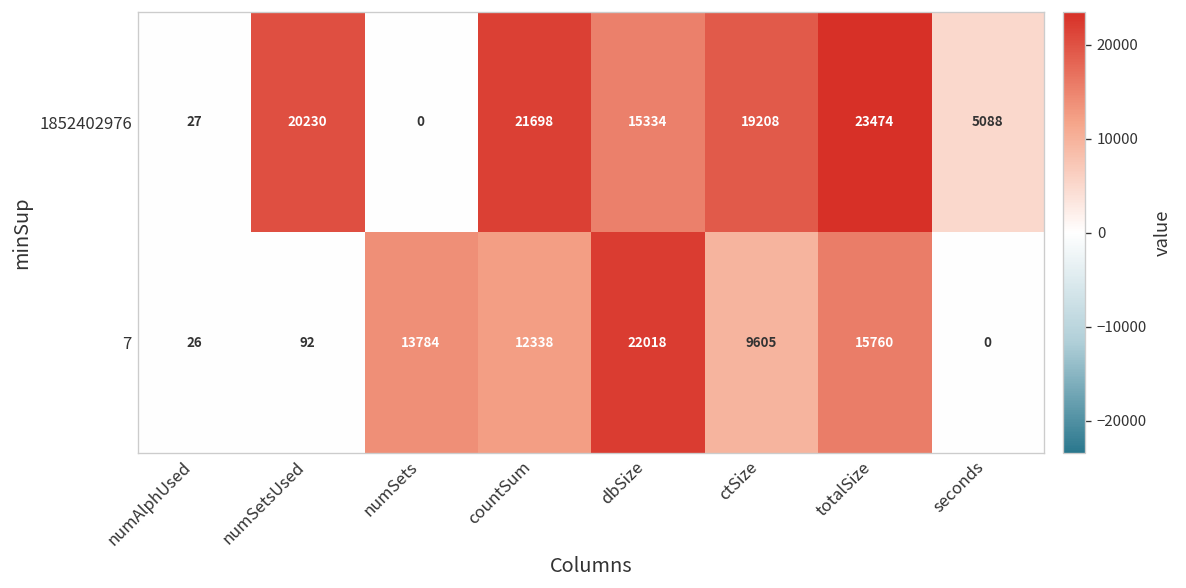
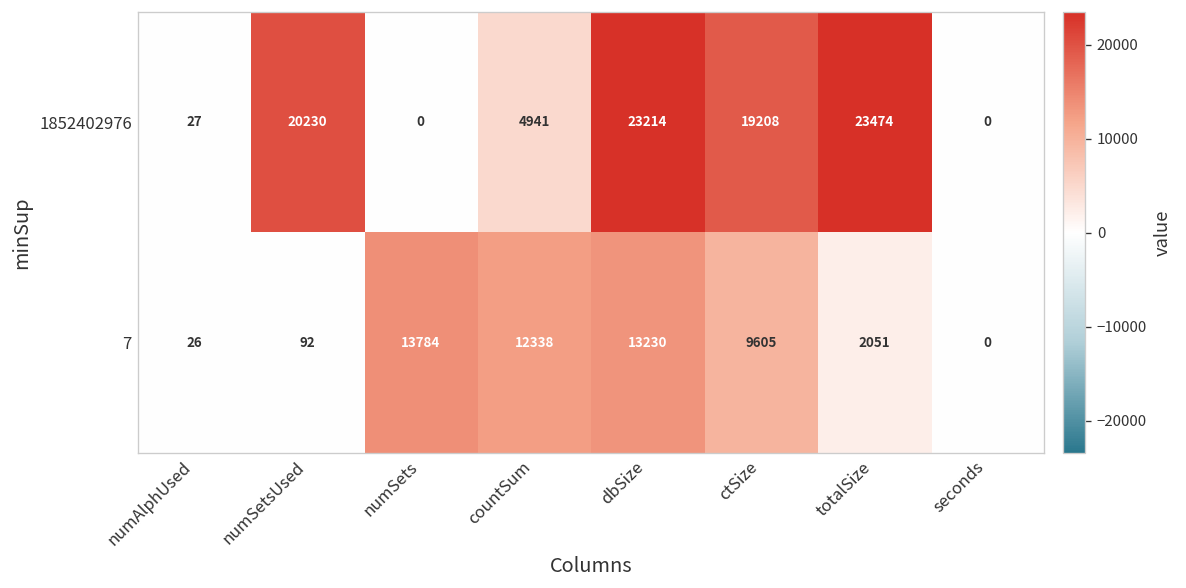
  {
    "1852402976": {
      "numAlphUsed": 27,
      "numSetsUsed": 20230,
      "numSets": 0,
-     "countSum": 21698,
-     "dbSize": 15334,
+     "countSum": 4941,
+     "dbSize": 23214,
      "ctSize": 19208,
      "totalSize": 23474,
-     "seconds": 5088
+     "seconds": 0
    },
    "7": {
      "numAlphUsed": 26,
      "numSetsUsed": 92,
      "numSets": 13784,
      "countSum": 12338,
-     "dbSize": 22018,
+     "dbSize": 13230,
      "ctSize": 9605,
-     "totalSize": 15760,
+     "totalSize": 2051,
      "seconds": 0
    }
  }
